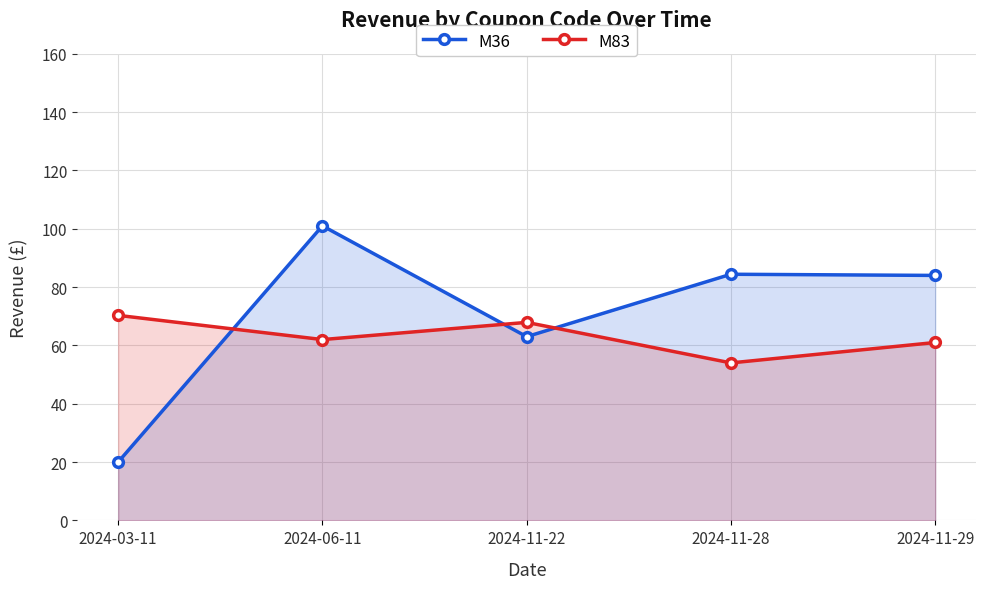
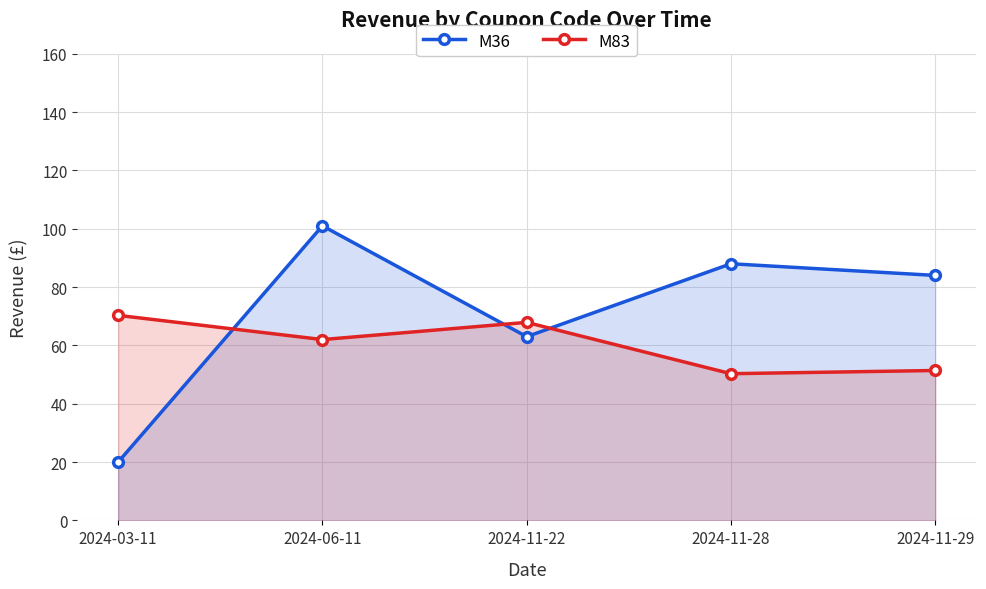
  {
    "M36": {
      "2024-03-11": 20,
      "2024-06-11": 101,
      "2024-11-22": 63,
-     "2024-11-28": 84,
+     "2024-11-28": 88,
      "2024-11-29": 84
    },
    "M83": {
      "2024-03-11": 70,
      "2024-06-11": 62,
      "2024-11-22": 68,
-     "2024-11-28": 54,
-     "2024-11-29": 61
+     "2024-11-28": 50,
+     "2024-11-29": 51
    }
  }
